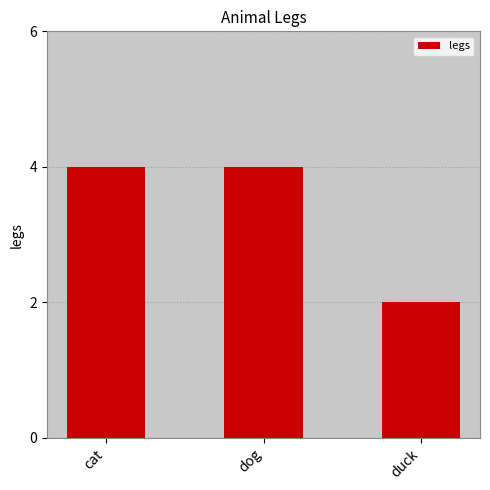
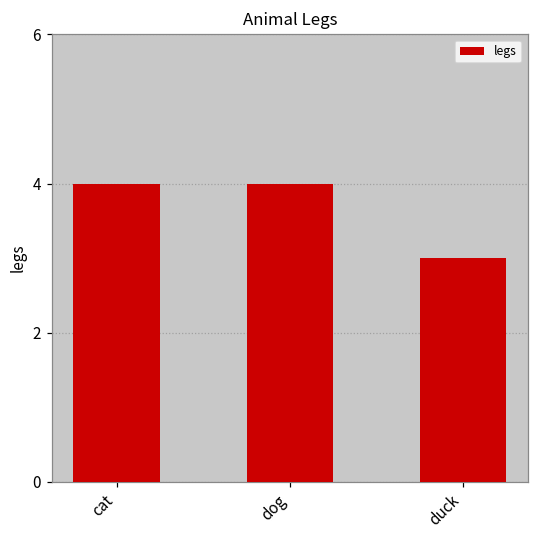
  {
    "cat": 4,
    "dog": 4,
-   "duck": 2
+   "duck": 3
  }
